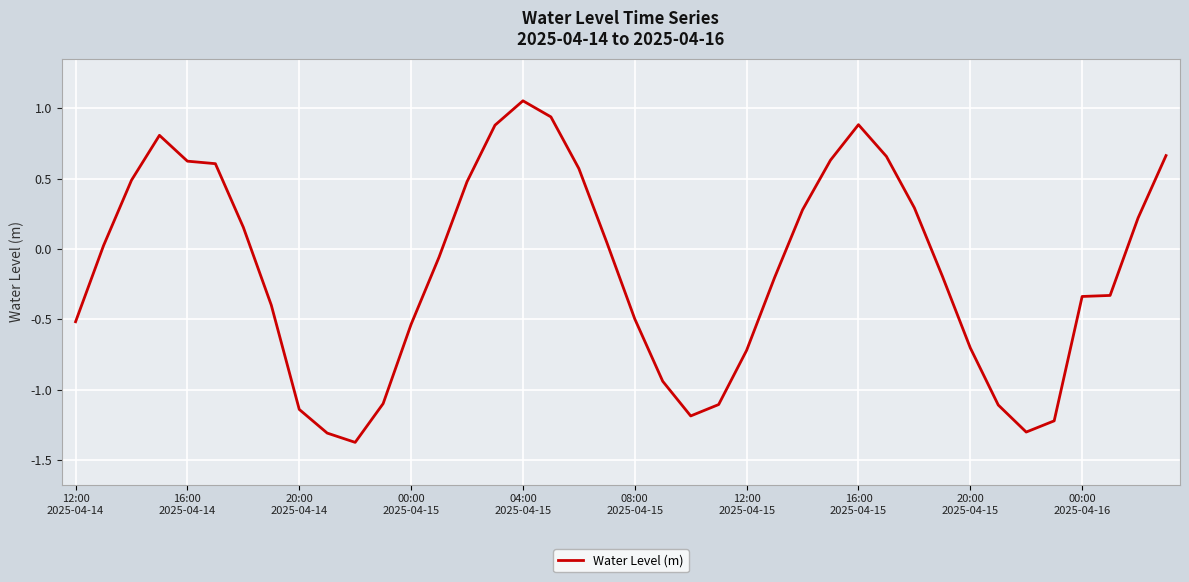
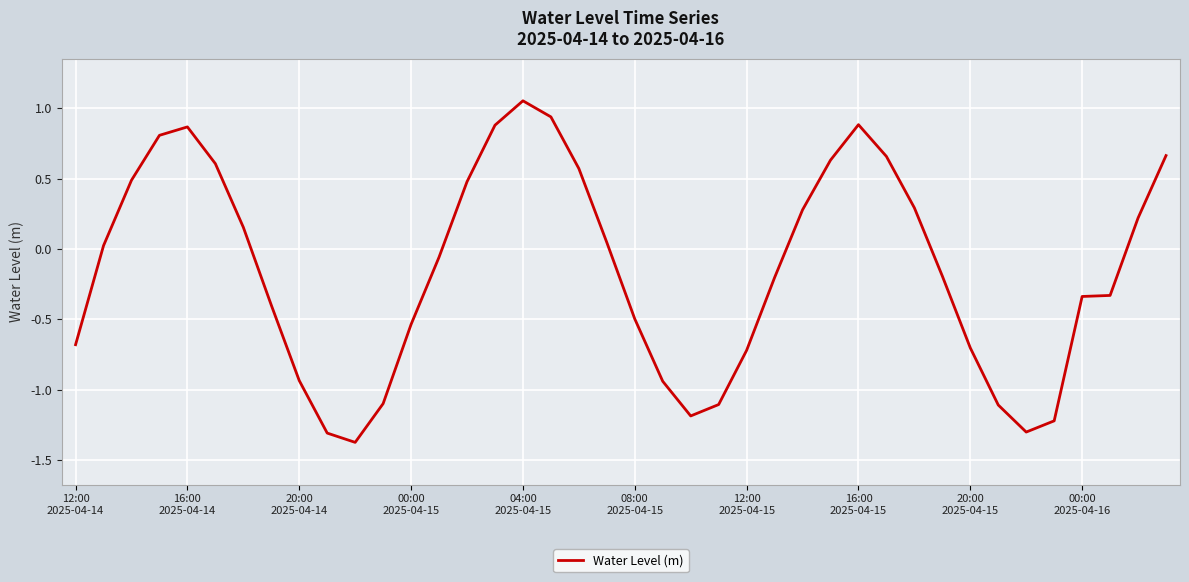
  {
-   "12:00 2025-04-14": -0.52,
-   "16:00 2025-04-14": 0.62,
-   "20:00 2025-04-14": -1.14,
+   "12:00 2025-04-14": -0.68,
+   "16:00 2025-04-14": 0.87,
+   "20:00 2025-04-14": -0.94,
    "00:00 2025-04-15": -0.54,
    "04:00 2025-04-15": 1.05,
    "08:00 2025-04-15": -0.50,
    "12:00 2025-04-15": -0.72,
    "16:00 2025-04-15": 0.88,
    "20:00 2025-04-15": -0.70,
    "00:00 2025-04-16": -0.34
  }
